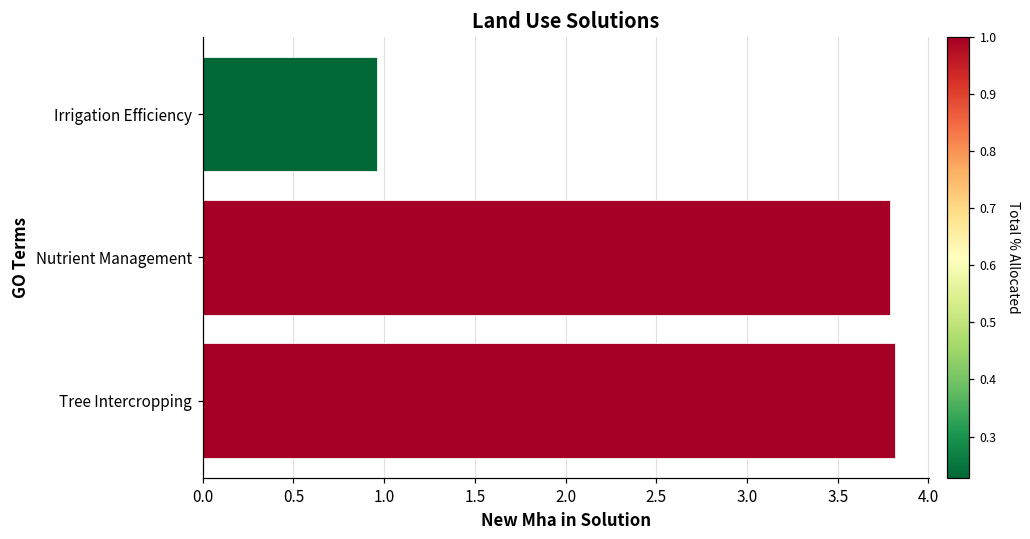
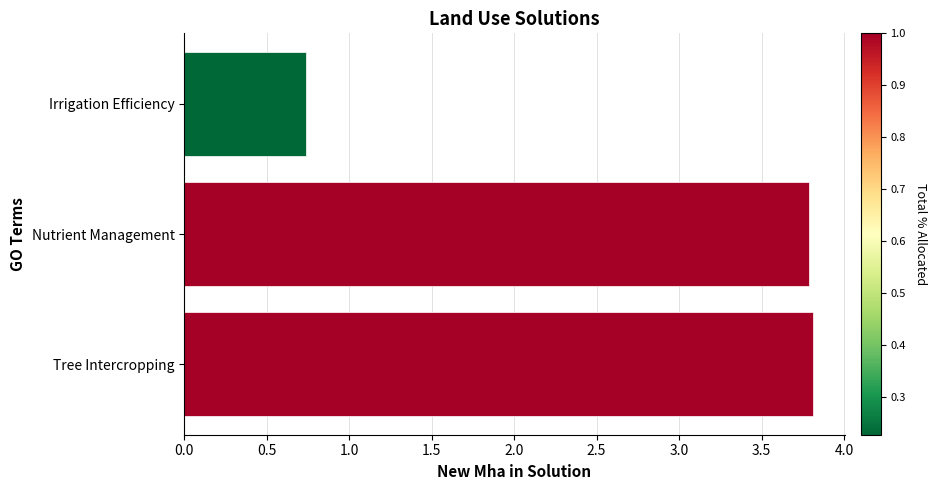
  {
-   "Irrigation Efficiency": 0.96,
+   "Irrigation Efficiency": 0.74,
    "Nutrient Management": 3.79,
    "Tree Intercropping": 3.81
  }
